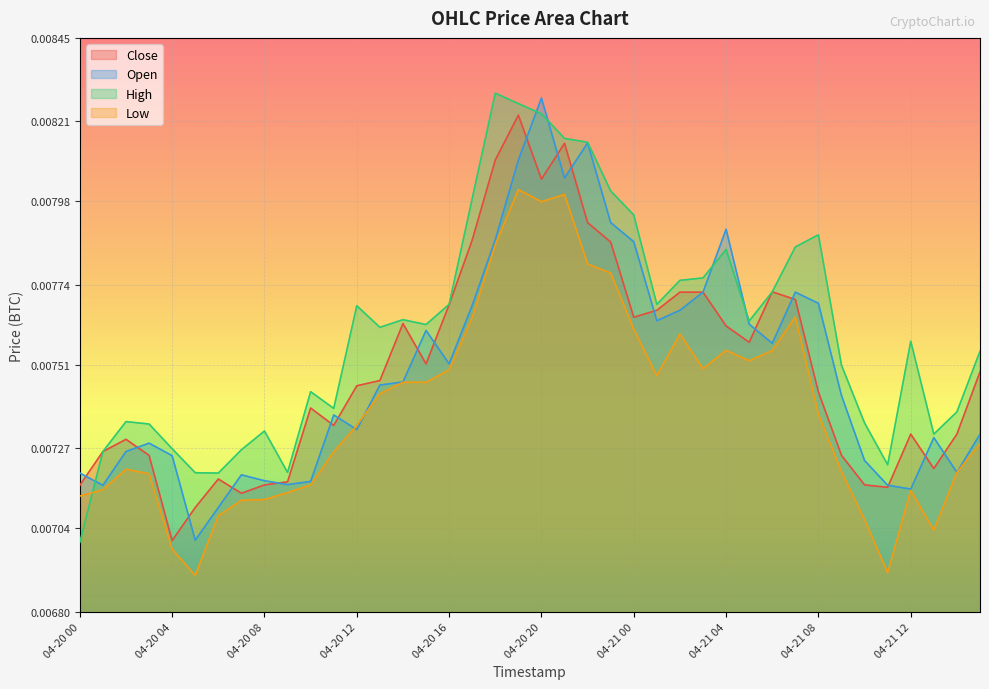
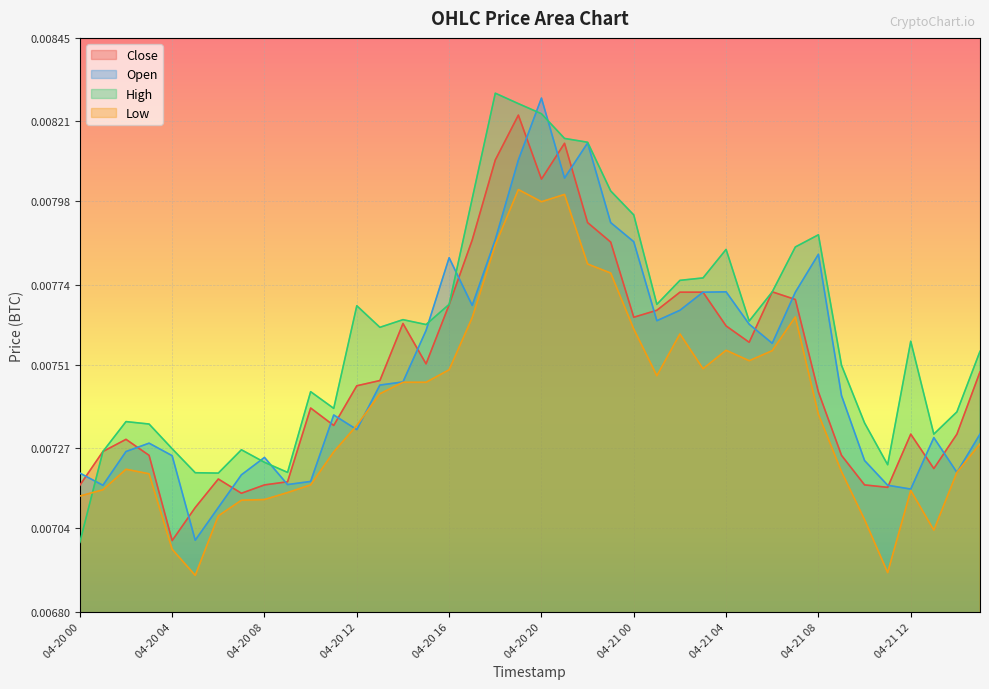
  {
    "Open": {
      "04-20 00": 0.00720,
      "04-20 04": 0.00725,
-     "04-20 08": 0.00718,
+     "04-20 08": 0.00724,
      "04-20 12": 0.00732,
-     "04-20 16": 0.00751,
+     "04-20 16": 0.00782,
      "04-20 20": 0.00828,
      "04-21 00": 0.00786,
-     "04-21 04": 0.00790,
-     "04-21 08": 0.00769
+     "04-21 04": 0.00772,
+     "04-21 08": 0.00783
    },
    "High": {
      "04-20 00": 0.00700,
      "04-20 04": 0.00727,
-     "04-20 08": 0.00732,
+     "04-20 08": 0.00723,
      "04-20 12": 0.00768,
      "04-20 20": 0.00823,
      "04-21 00": 0.00794,
      "04-21 04": 0.00784,
      "04-21 08": 0.00788,
      "04-21 12": 0.00758
    }
  }
